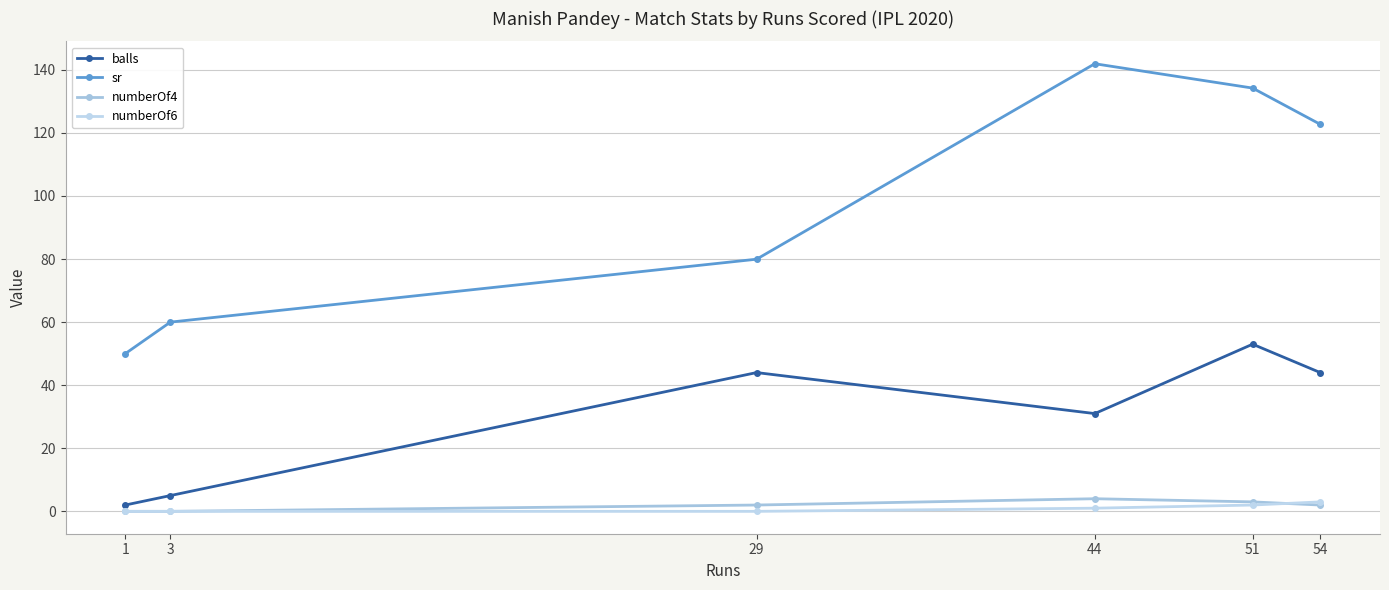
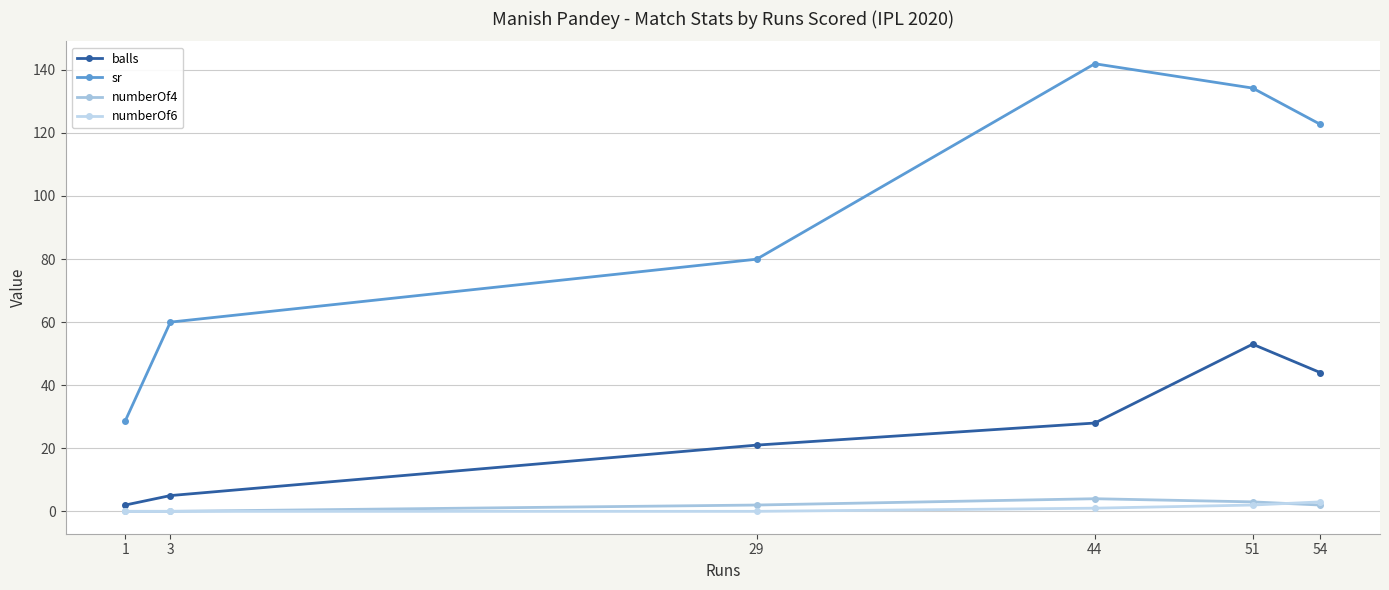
  {
    "balls": {
      "1": 2,
      "3": 5,
-     "29": 44,
-     "44": 31,
+     "29": 21,
+     "44": 28,
      "51": 53,
      "54": 44
    },
    "sr": {
-     "1": 50,
+     "1": 29,
      "3": 60,
      "29": 80,
      "44": 142,
      "51": 134,
      "54": 123
    }
  }
